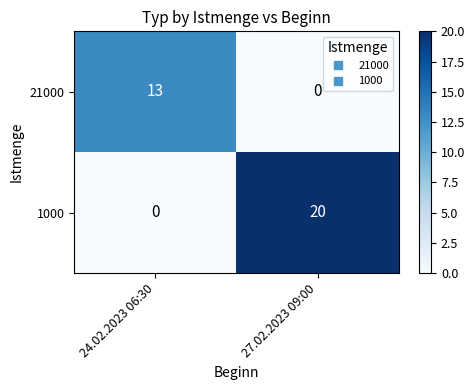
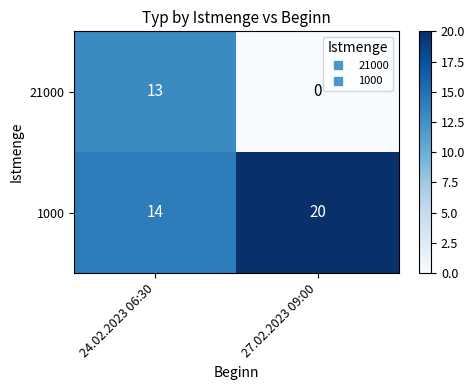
  {
    "21000": {
      "24.02.2023 06:30": 13,
      "27.02.2023 09:00": 0
    },
    "1000": {
-     "24.02.2023 06:30": 0,
+     "24.02.2023 06:30": 14,
      "27.02.2023 09:00": 20
    }
  }
